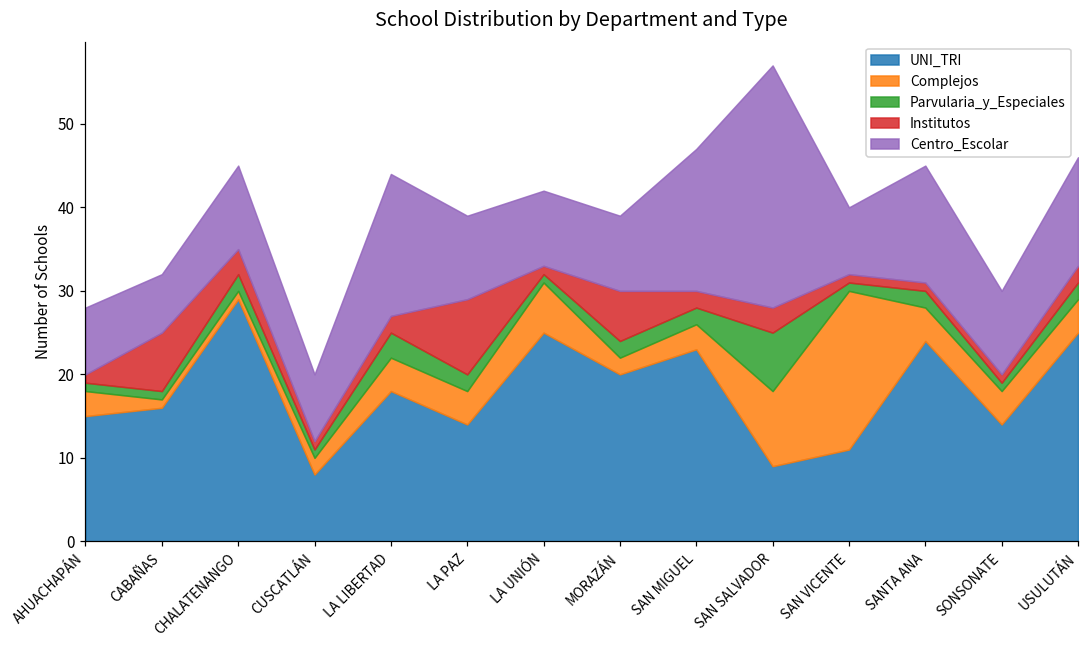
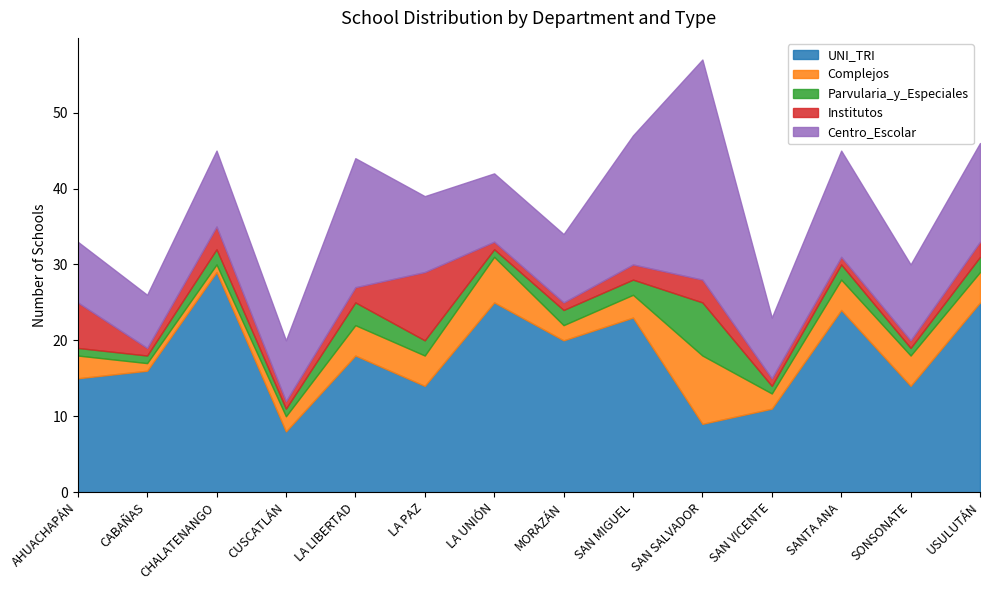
  {
    "UNI_TRI": {
      "AHUACHAPÁN": 15,
      "CABAÑAS": 16,
      "CHALATENANGO": 29,
      "CUSCATLÁN": 8,
      "LA LIBERTAD": 18,
      "LA PAZ": 14,
      "LA UNIÓN": 25,
      "MORAZÁN": 20,
      "SAN MIGUEL": 23,
      "SAN SALVADOR": 9,
      "SAN VICENTE": 11,
      "SANTA ANA": 24,
      "SONSONATE": 14,
      "USULUTÁN": 25
    },
    "Complejos": {
      "AHUACHAPÁN": 3,
      "CABAÑAS": 1,
      "CHALATENANGO": 1,
      "CUSCATLÁN": 2,
      "LA LIBERTAD": 4,
      "LA PAZ": 4,
      "LA UNIÓN": 6,
      "MORAZÁN": 2,
      "SAN MIGUEL": 3,
      "SAN SALVADOR": 9,
-     "SAN VICENTE": 19,
+     "SAN VICENTE": 2,
      "SANTA ANA": 4,
      "SONSONATE": 4,
      "USULUTÁN": 4
    },
    "Parvularia_y_Especiales": {
      "AHUACHAPÁN": 1,
      "CABAÑAS": 1,
      "CHALATENANGO": 2,
      "CUSCATLÁN": 1,
      "LA LIBERTAD": 3,
      "LA PAZ": 2,
      "LA UNIÓN": 1,
      "MORAZÁN": 2,
      "SAN MIGUEL": 2,
      "SAN SALVADOR": 7,
      "SAN VICENTE": 1,
      "SANTA ANA": 2,
      "SONSONATE": 1,
      "USULUTÁN": 2
    },
    "Institutos": {
-     "AHUACHAPÁN": 1,
-     "CABAÑAS": 7,
+     "AHUACHAPÁN": 6,
+     "CABAÑAS": 1,
      "CHALATENANGO": 3,
      "CUSCATLÁN": 1,
      "LA LIBERTAD": 2,
      "LA PAZ": 9,
      "LA UNIÓN": 1,
-     "MORAZÁN": 6,
+     "MORAZÁN": 1,
      "SAN MIGUEL": 2,
      "SAN SALVADOR": 3,
      "SAN VICENTE": 1,
      "SANTA ANA": 1,
      "SONSONATE": 1,
      "USULUTÁN": 2
    },
    "Centro_Escolar": {
      "AHUACHAPÁN": 8,
      "CABAÑAS": 7,
      "CHALATENANGO": 10,
      "CUSCATLÁN": 8,
      "LA LIBERTAD": 17,
      "LA PAZ": 10,
      "LA UNIÓN": 9,
      "MORAZÁN": 9,
      "SAN MIGUEL": 17,
      "SAN SALVADOR": 29,
      "SAN VICENTE": 8,
      "SANTA ANA": 14,
      "SONSONATE": 10,
      "USULUTÁN": 13
    }
  }
